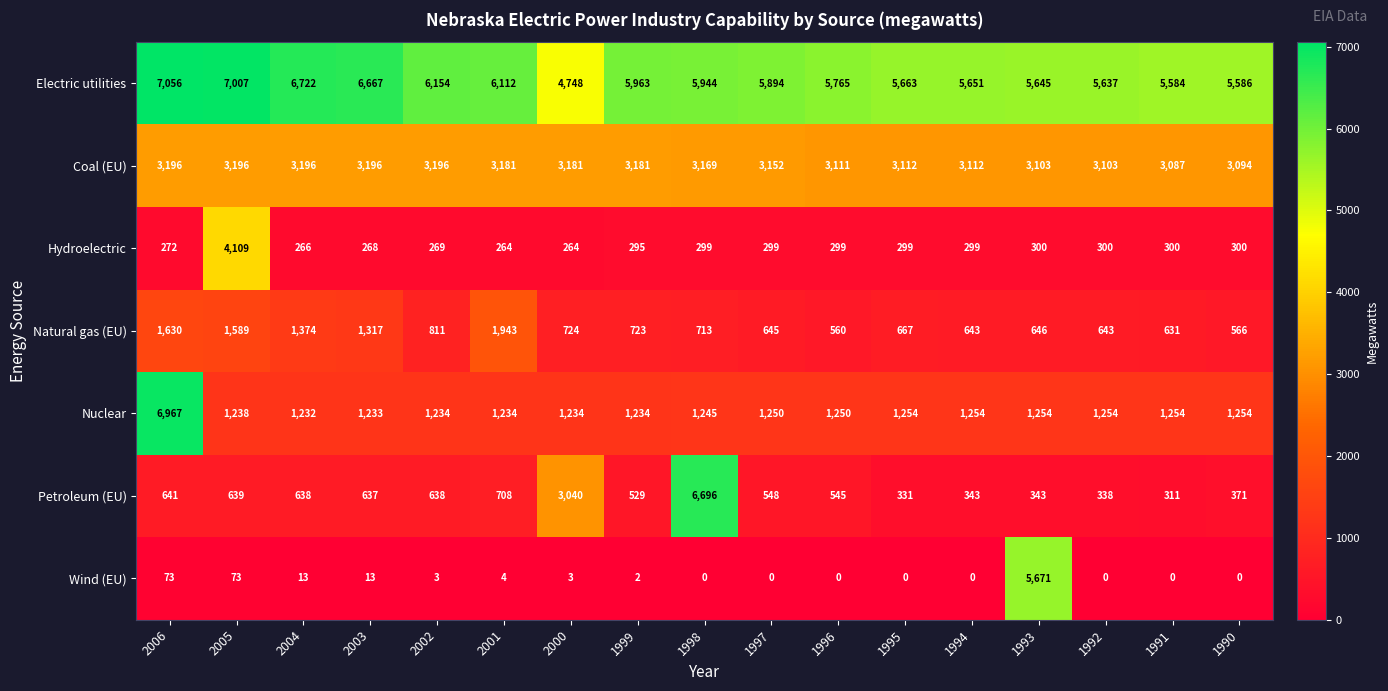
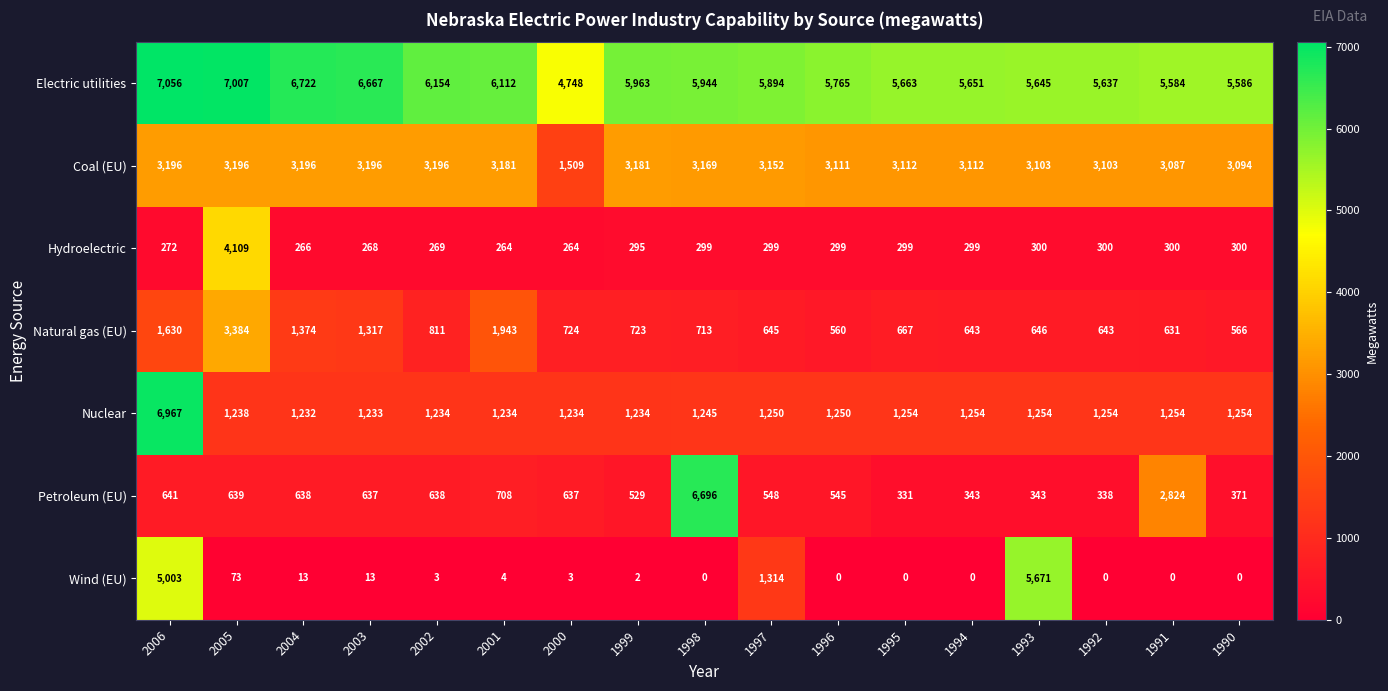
  {
    "Electric utilities": {
      "2006": "7,056",
      "2005": "7,007",
      "2004": "6,722",
      "2003": "6,667",
      "2002": "6,154",
      "2001": "6,112",
      "2000": "4,748",
      "1999": "5,963",
      "1998": "5,944",
      "1997": "5,894",
      "1996": "5,765",
      "1995": "5,663",
      "1994": "5,651",
      "1993": "5,645",
      "1992": "5,637",
      "1991": "5,584",
      "1990": "5,586"
    },
    "Coal (EU)": {
      "2006": "3,196",
      "2005": "3,196",
      "2004": "3,196",
      "2003": "3,196",
      "2002": "3,196",
      "2001": "3,181",
-     "2000": "3,181",
+     "2000": "1,509",
      "1999": "3,181",
      "1998": "3,169",
      "1997": "3,152",
      "1996": "3,111",
      "1995": "3,112",
      "1994": "3,112",
      "1993": "3,103",
      "1992": "3,103",
      "1991": "3,087",
      "1990": "3,094"
    },
    "Hydroelectric": {
      "2006": "272",
      "2005": "4,109",
      "2004": "266",
      "2003": "268",
      "2002": "269",
      "2001": "264",
      "2000": "264",
      "1999": "295",
      "1998": "299",
      "1997": "299",
      "1996": "299",
      "1995": "299",
      "1994": "299",
      "1993": "300",
      "1992": "300",
      "1991": "300",
      "1990": "300"
    },
    "Natural gas (EU)": {
      "2006": "1,630",
-     "2005": "1,589",
+     "2005": "3,384",
      "2004": "1,374",
      "2003": "1,317",
      "2002": "811",
      "2001": "1,943",
      "2000": "724",
      "1999": "723",
      "1998": "713",
      "1997": "645",
      "1996": "560",
      "1995": "667",
      "1994": "643",
      "1993": "646",
      "1992": "643",
      "1991": "631",
      "1990": "566"
    },
    "Nuclear": {
      "2006": "6,967",
      "2005": "1,238",
      "2004": "1,232",
      "2003": "1,233",
      "2002": "1,234",
      "2001": "1,234",
      "2000": "1,234",
      "1999": "1,234",
      "1998": "1,245",
      "1997": "1,250",
      "1996": "1,250",
      "1995": "1,254",
      "1994": "1,254",
      "1993": "1,254",
      "1992": "1,254",
      "1991": "1,254",
      "1990": "1,254"
    },
    "Petroleum (EU)": {
      "2006": "641",
      "2005": "639",
      "2004": "638",
      "2003": "637",
      "2002": "638",
      "2001": "708",
-     "2000": "3,040",
+     "2000": "637",
      "1999": "529",
      "1998": "6,696",
      "1997": "548",
      "1996": "545",
      "1995": "331",
      "1994": "343",
      "1993": "343",
      "1992": "338",
-     "1991": "311",
+     "1991": "2,824",
      "1990": "371"
    },
    "Wind (EU)": {
-     "2006": "73",
+     "2006": "5,003",
      "2005": "73",
      "2004": "13",
      "2003": "13",
      "2002": "3",
      "2001": "4",
      "2000": "3",
      "1999": "2",
      "1998": "0",
-     "1997": "0",
+     "1997": "1,314",
      "1996": "0",
      "1995": "0",
      "1994": "0",
      "1993": "5,671",
      "1992": "0",
      "1991": "0",
      "1990": "0"
    }
  }
